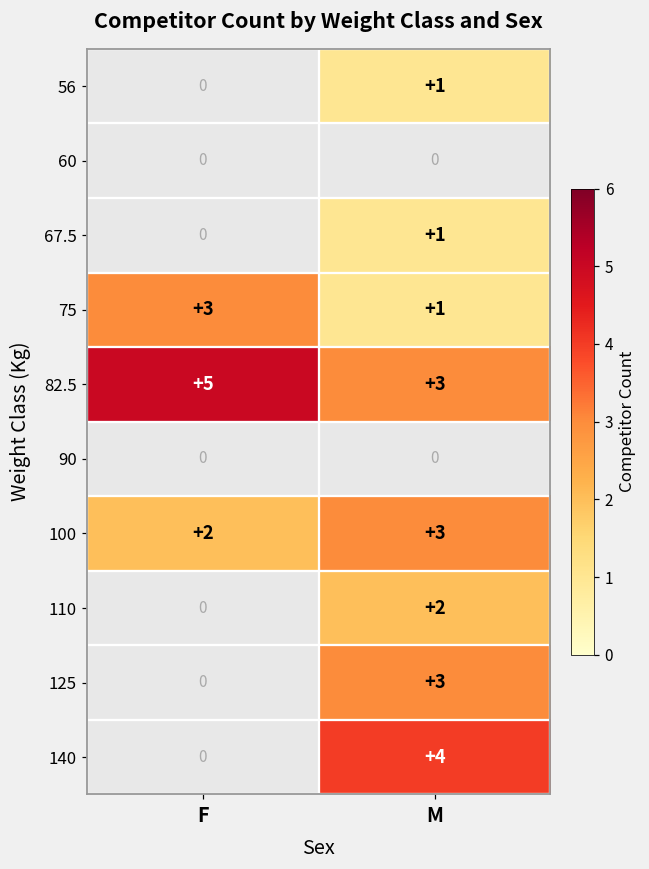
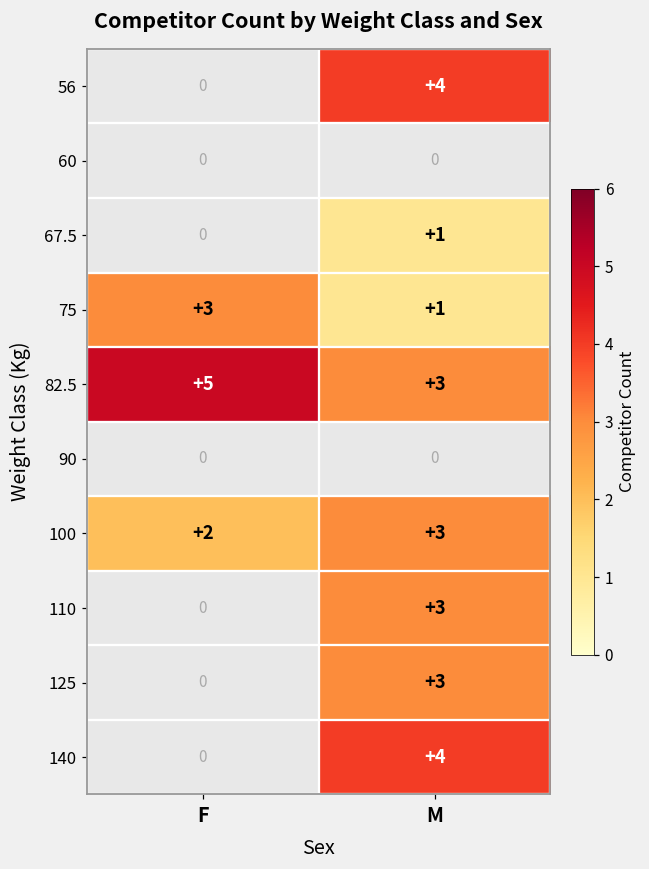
  {
    "56": {
-     "M": "+1"
+     "M": "+4"
    },
    "67.5": {
      "M": "+1"
    },
    "75": {
      "F": "+3",
      "M": "+1"
    },
    "82.5": {
      "F": "+5",
      "M": "+3"
    },
    "100": {
      "F": "+2",
      "M": "+3"
    },
    "110": {
-     "M": "+2"
+     "M": "+3"
    },
    "125": {
      "M": "+3"
    },
    "140": {
      "M": "+4"
    }
  }
